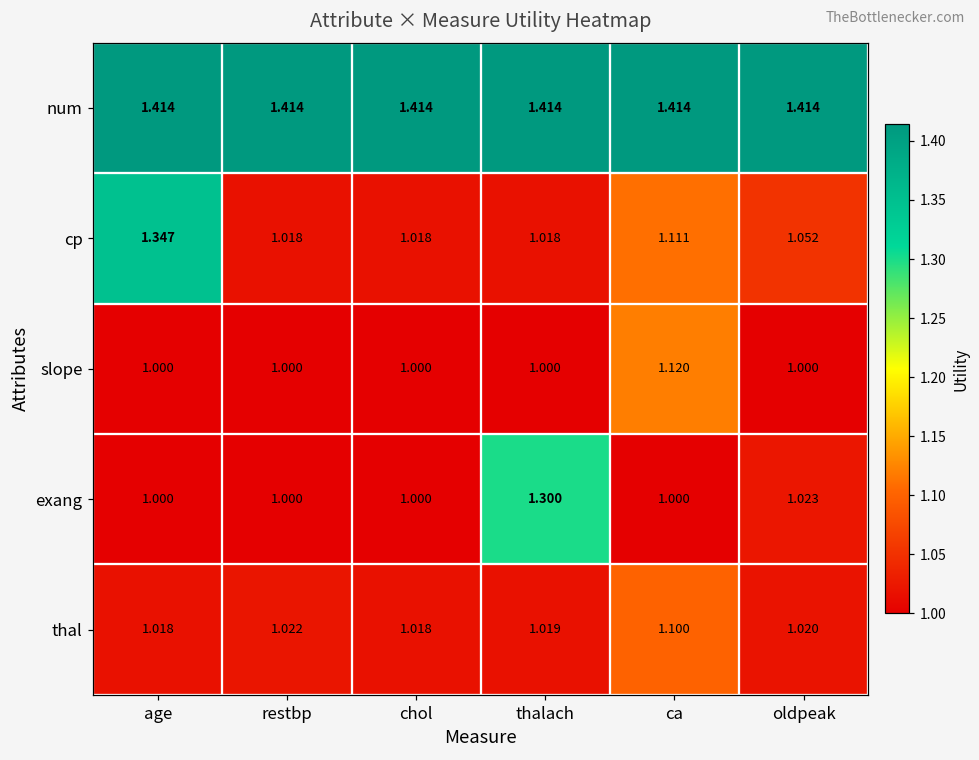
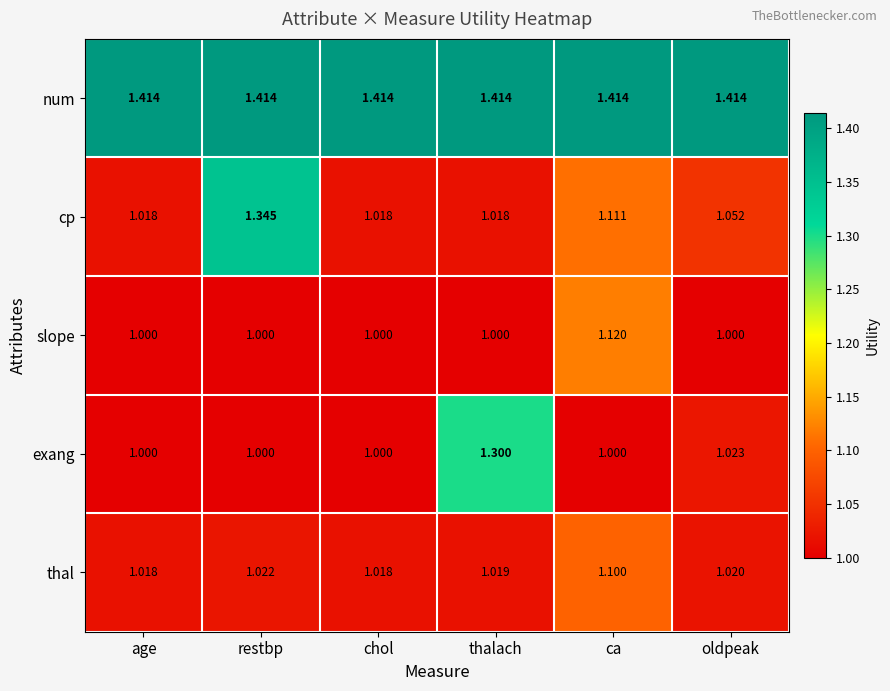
  {
    "num": {
      "age": 1.414,
      "restbp": 1.414,
      "chol": 1.414,
      "thalach": 1.414,
      "ca": 1.414,
      "oldpeak": 1.414
    },
    "cp": {
-     "age": 1.347,
-     "restbp": 1.018,
+     "age": 1.018,
+     "restbp": 1.345,
      "chol": 1.018,
      "thalach": 1.018,
      "ca": 1.111,
      "oldpeak": 1.052
    },
    "slope": {
      "age": 1.000,
      "restbp": 1.000,
      "chol": 1.000,
      "thalach": 1.000,
      "ca": 1.120,
      "oldpeak": 1.000
    },
    "exang": {
      "age": 1.000,
      "restbp": 1.000,
      "chol": 1.000,
      "thalach": 1.300,
      "ca": 1.000,
      "oldpeak": 1.023
    },
    "thal": {
      "age": 1.018,
      "restbp": 1.022,
      "chol": 1.018,
      "thalach": 1.019,
      "ca": 1.100,
      "oldpeak": 1.020
    }
  }
